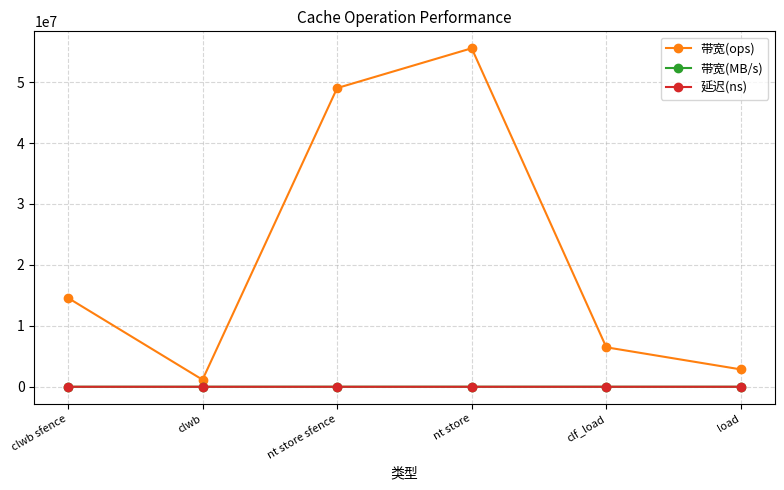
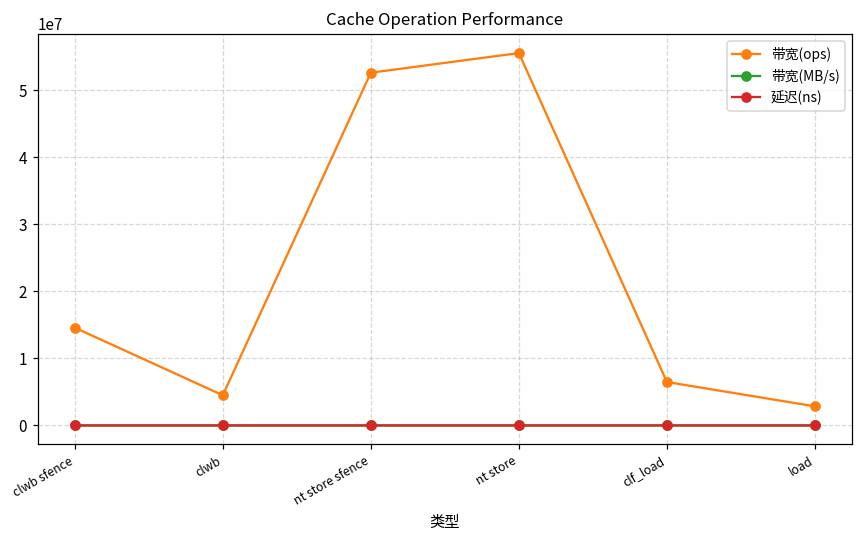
  {
    "带宽(ops)": {
      "clwb sfence": 15000000,
-     "clwb": 1000000,
-     "nt store sfence": 49000000,
+     "clwb": 5000000,
+     "nt store sfence": 53000000,
      "nt store": 56000000,
      "clf_load": 6000000,
      "load": 3000000
    },
    "延迟(ns)": {
      "clwb sfence": 0,
      "clwb": 0,
      "nt store sfence": 0,
      "nt store": 0,
      "clf_load": 0,
      "load": 0
    }
  }
